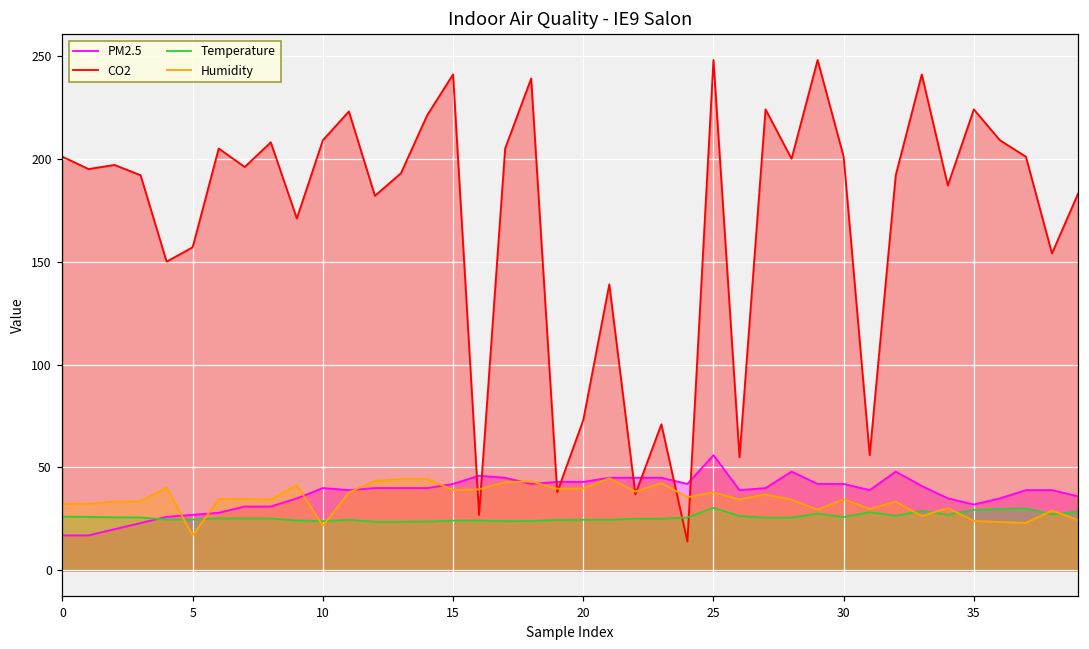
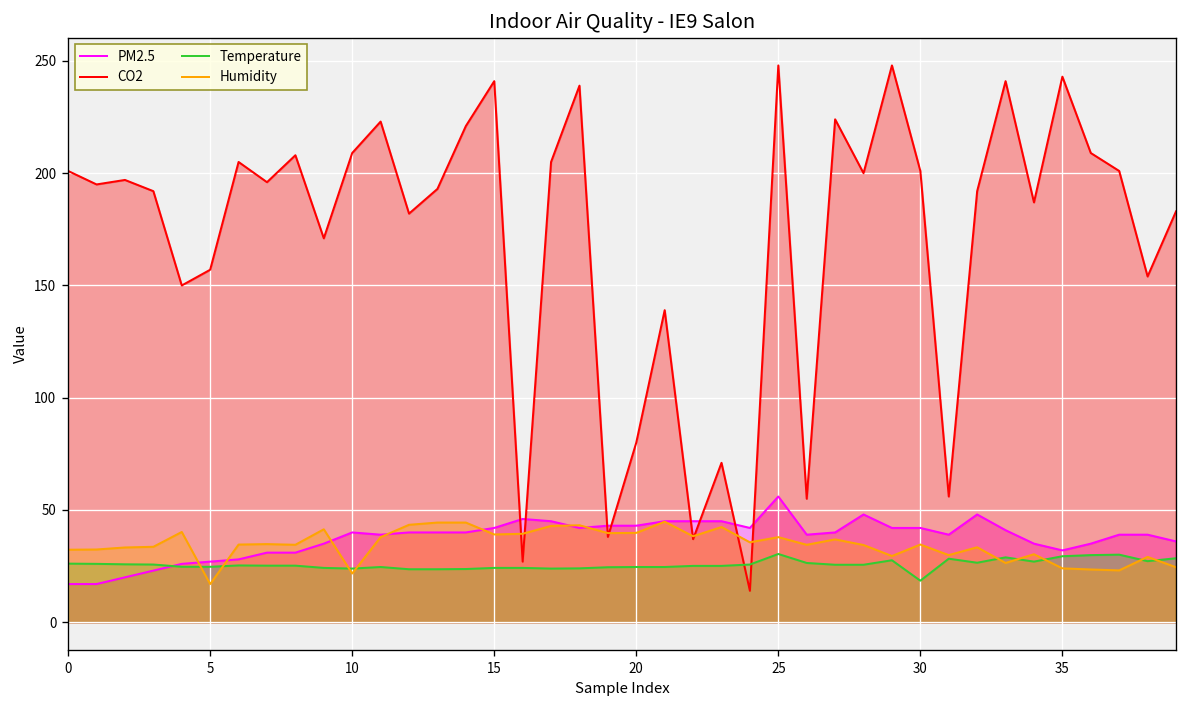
  {
    "PM2.5": {
      "0": 17,
      "5": 27,
      "10": 40,
      "15": 42,
      "20": 43,
      "25": 56,
      "30": 42,
      "35": 32
    },
    "CO2": {
      "0": 201,
      "5": 157,
      "10": 209,
      "15": 241,
-     "20": 73,
+     "20": 80,
      "25": 248,
      "30": 201,
-     "35": 224
+     "35": 243
    },
    "Temperature": {
      "0": 26,
      "5": 25,
      "10": 24,
      "15": 24,
      "20": 25,
      "25": 30,
-     "30": 26,
+     "30": 19,
      "35": 29
    },
    "Humidity": {
      "0": 32,
      "5": 17,
      "10": 22,
      "15": 39,
      "20": 40,
      "25": 38,
      "30": 35,
      "35": 24
    }
  }
